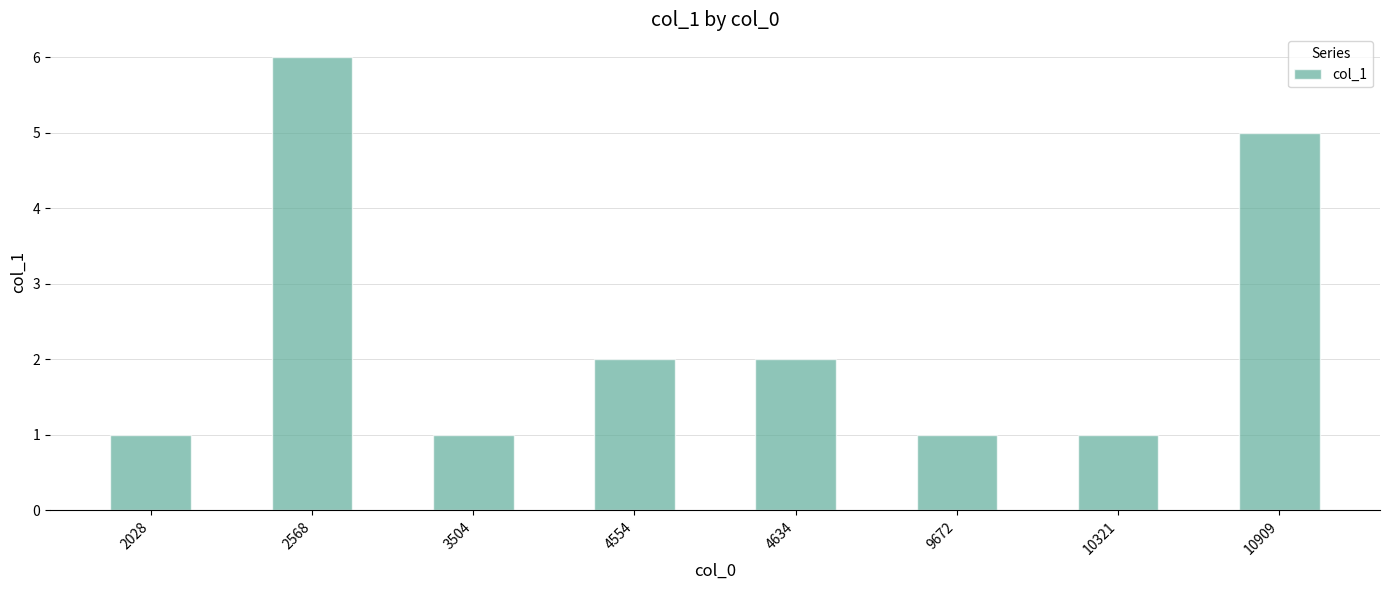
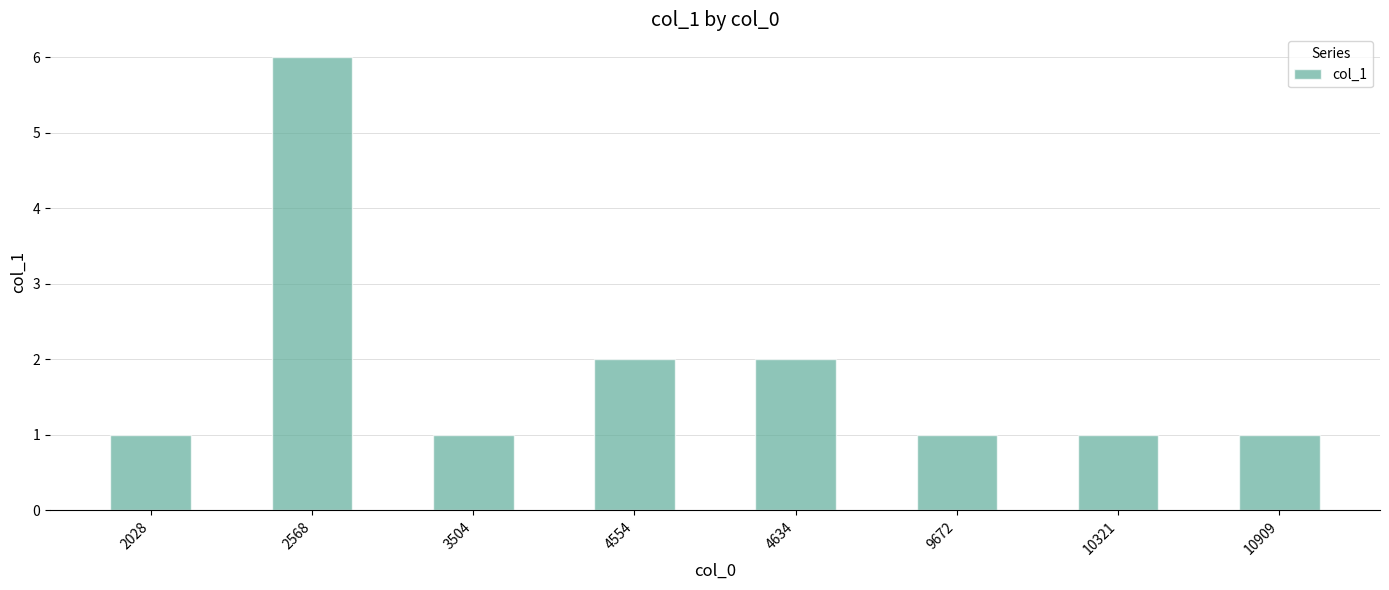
  {
    "2028": 1,
    "2568": 6,
    "3504": 1,
    "4554": 2,
    "4634": 2,
    "9672": 1,
    "10321": 1,
-   "10909": 5
+   "10909": 1
  }
